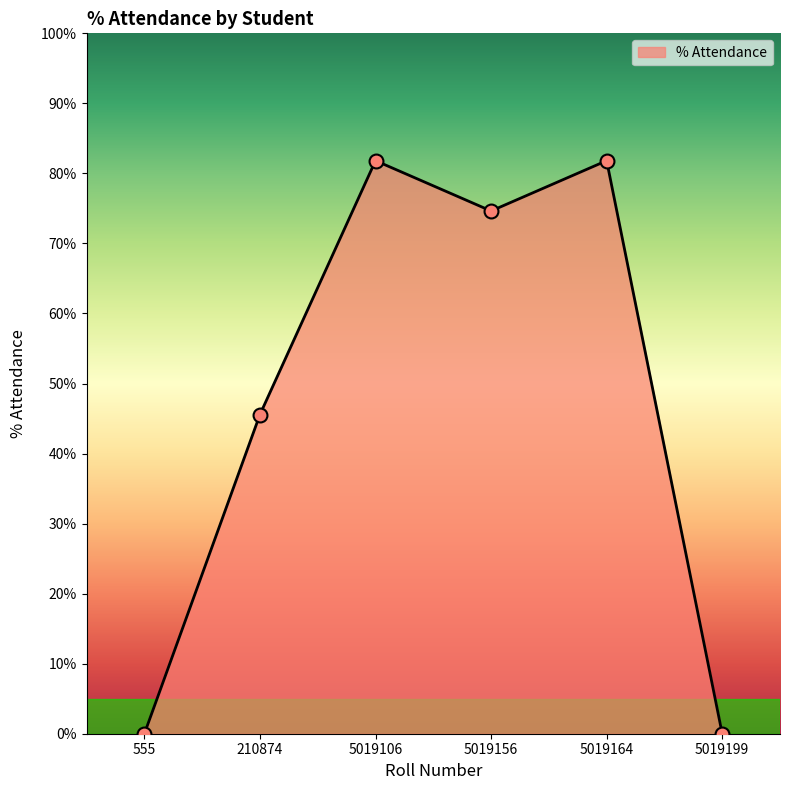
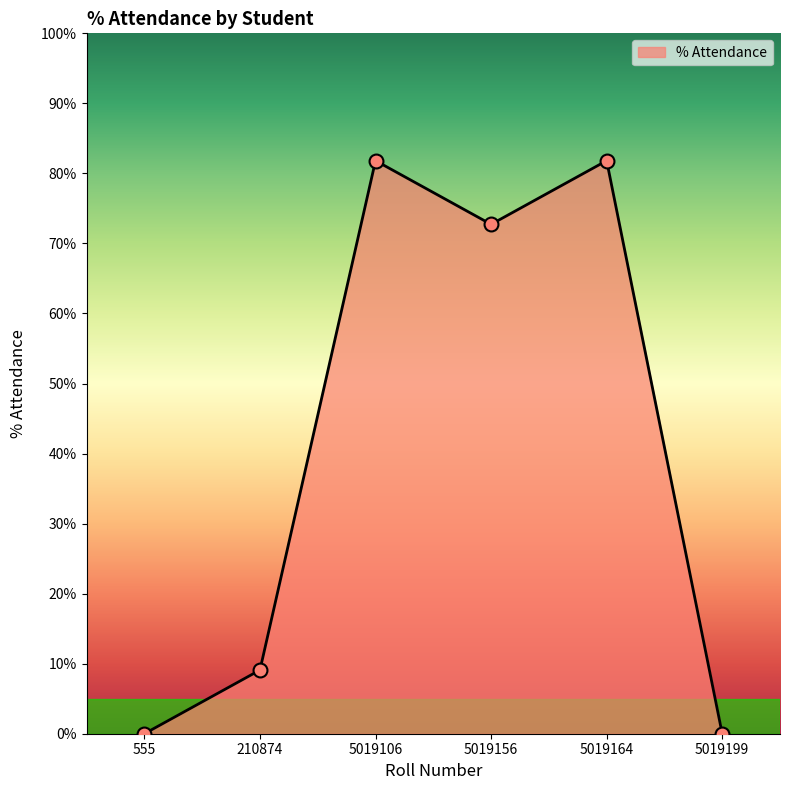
  {
-   "210874": "46%",
+   "210874": "9%",
    "5019106": "82%",
-   "5019156": "75%",
+   "5019156": "73%",
    "5019164": "82%"
  }
